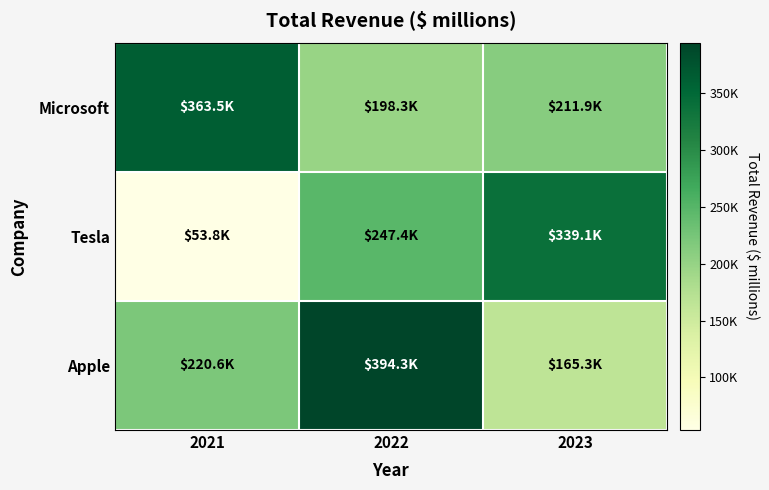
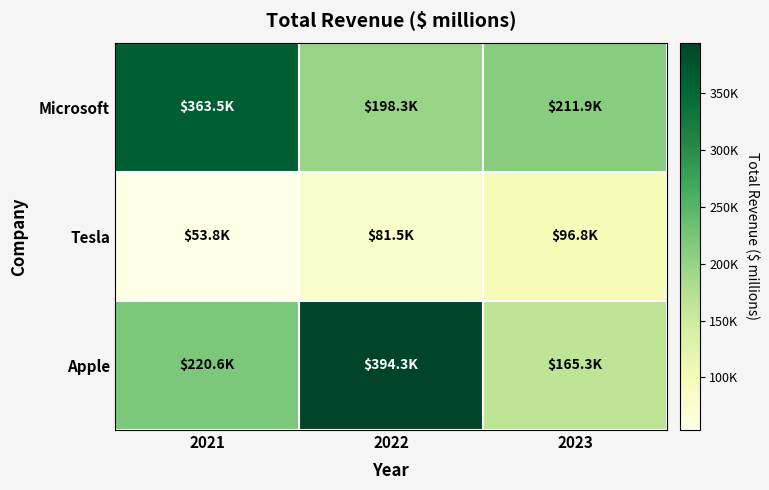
  {
    "Microsoft": {
      "2021": "$363.5K",
      "2022": "$198.3K",
      "2023": "$211.9K"
    },
    "Tesla": {
      "2021": "$53.8K",
-     "2022": "$247.4K",
-     "2023": "$339.1K"
+     "2022": "$81.5K",
+     "2023": "$96.8K"
    },
    "Apple": {
      "2021": "$220.6K",
      "2022": "$394.3K",
      "2023": "$165.3K"
    }
  }
